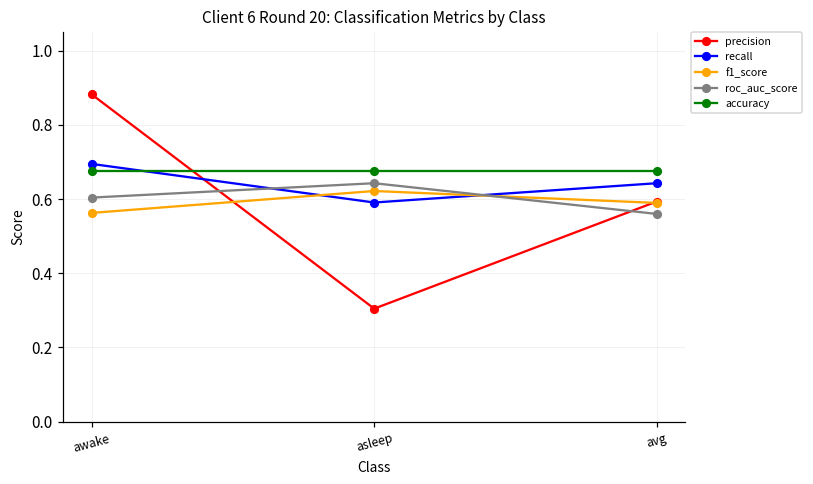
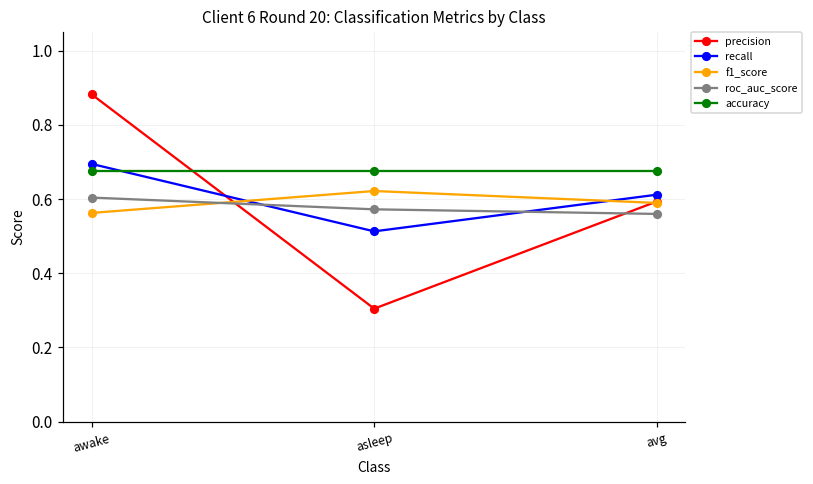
  {
    "precision": {
      "awake": 0.88,
      "asleep": 0.30
    },
    "recall": {
      "awake": 0.69,
-     "asleep": 0.59,
-     "avg": 0.64
+     "asleep": 0.51,
+     "avg": 0.61
    },
    "f1_score": {
      "awake": 0.56,
      "asleep": 0.62
    },
    "roc_auc_score": {
      "awake": 0.60,
-     "asleep": 0.64,
+     "asleep": 0.57,
      "avg": 0.56
    },
    "accuracy": {
      "awake": 0.68,
      "asleep": 0.68,
      "avg": 0.68
    }
  }
